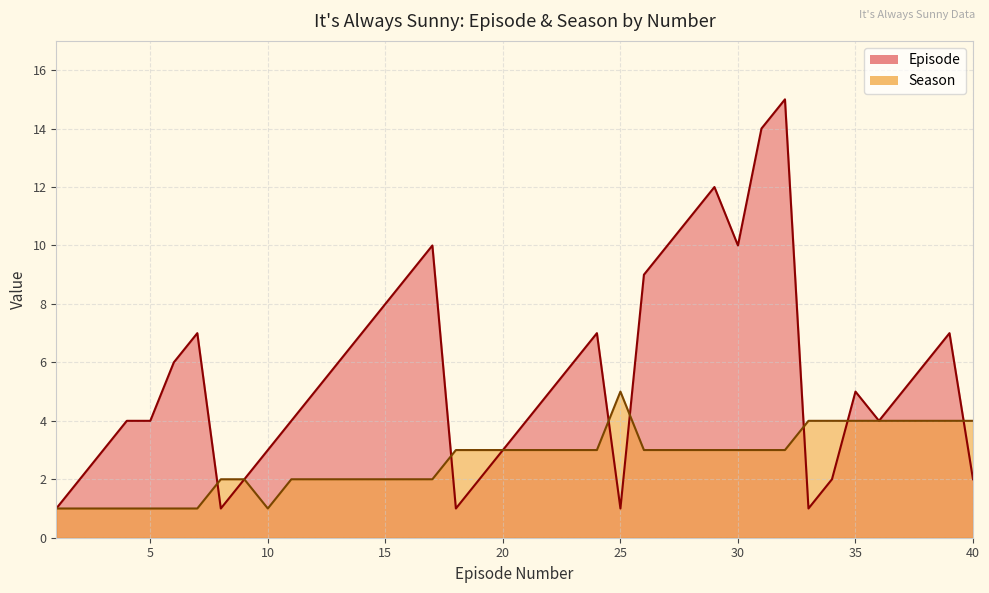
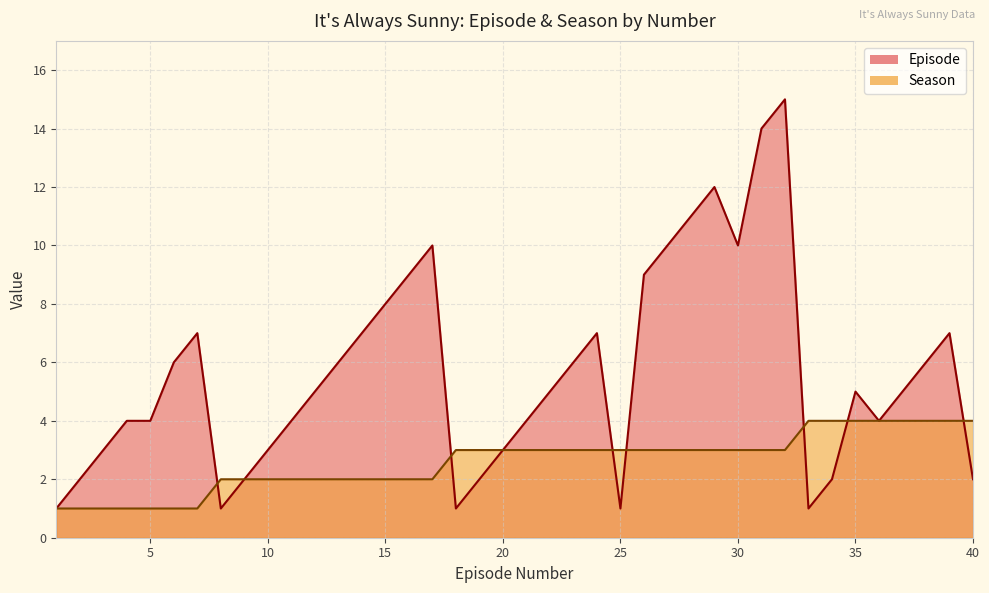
  {
    "Episode": {
      "5": 4,
      "10": 3,
      "15": 8,
      "25": 1,
      "30": 10,
      "35": 5,
      "40": 2
    },
    "Season": {
      "5": 1,
-     "10": 1,
+     "10": 2,
      "15": 2,
-     "25": 5,
+     "25": 3,
      "30": 3,
      "35": 4,
      "40": 4
    }
  }
